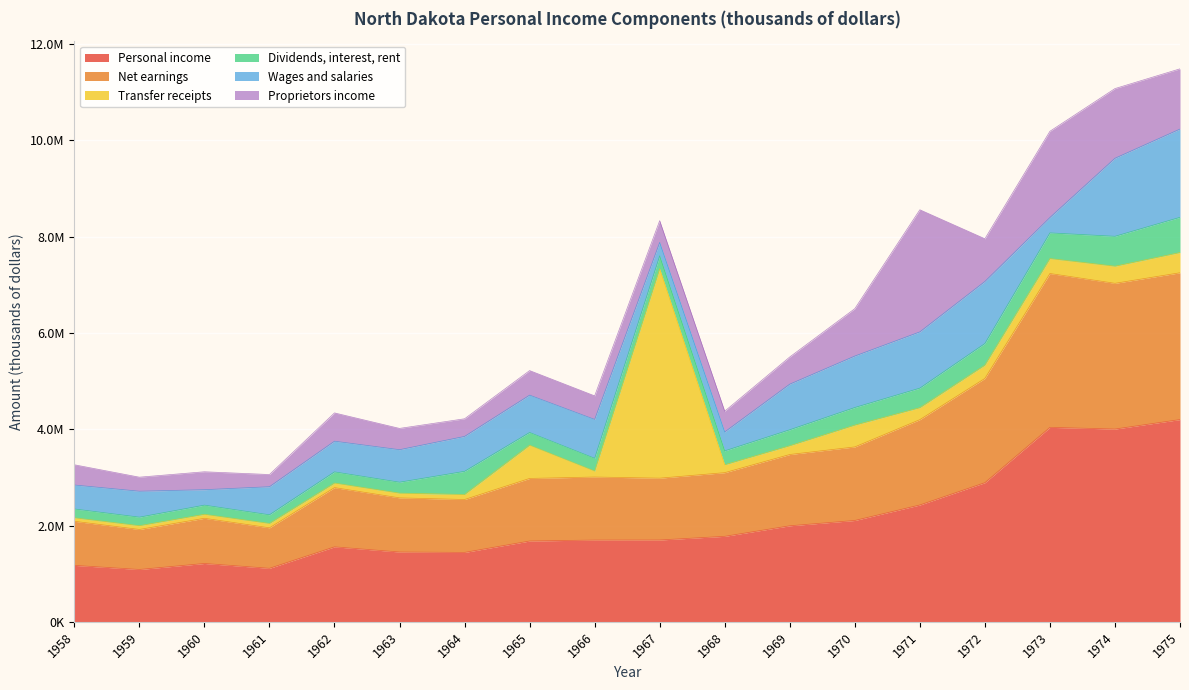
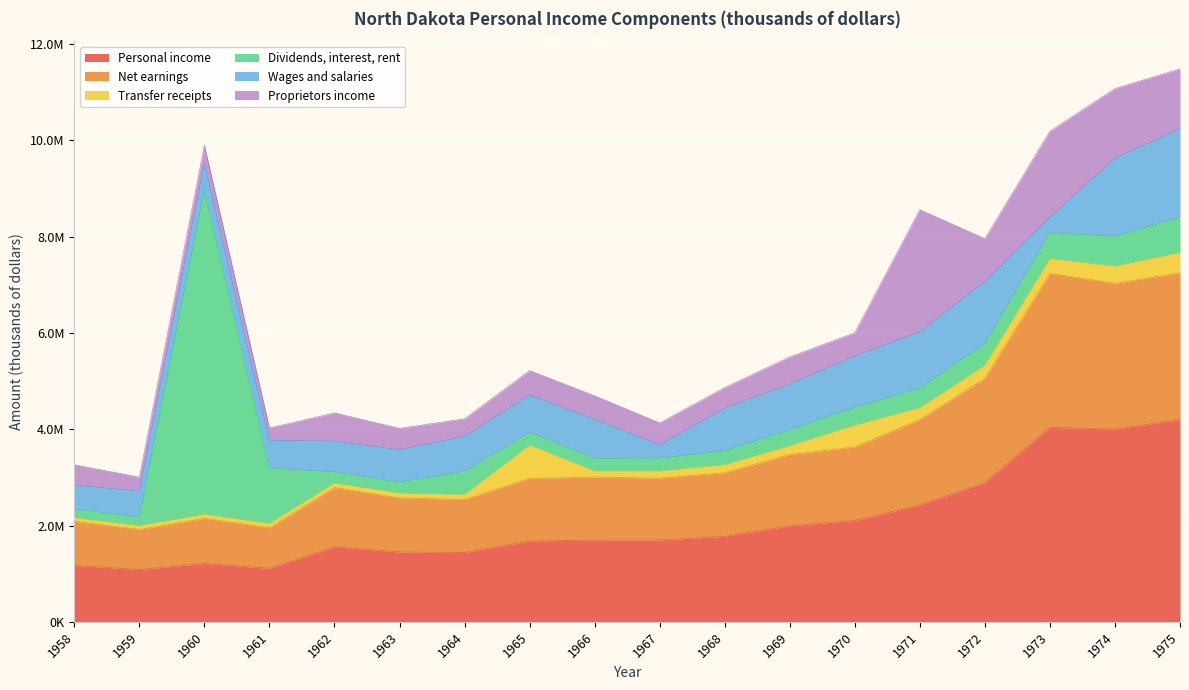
  {
    "Transfer receipts": {
      "1958": 100000,
      "1959": 100000,
      "1960": 100000,
      "1961": 100000,
      "1962": 100000,
      "1963": 100000,
      "1964": 100000,
      "1965": 700000,
      "1966": 100000,
-     "1967": 4300000,
+     "1967": 100000,
      "1968": 200000,
      "1969": 200000,
      "1970": 500000,
      "1971": 200000,
      "1972": 300000,
      "1973": 300000,
      "1974": 400000,
      "1975": 400000
    },
    "Dividends, interest, rent": {
      "1958": 200000,
      "1959": 200000,
-     "1960": 200000,
-     "1961": 200000,
+     "1960": 6700000,
+     "1961": 1100000,
      "1962": 200000,
      "1963": 200000,
      "1964": 500000,
      "1965": 300000,
      "1966": 300000,
      "1967": 300000,
      "1968": 300000,
      "1969": 300000,
      "1970": 400000,
      "1971": 400000,
      "1972": 400000,
      "1973": 500000,
      "1974": 600000,
      "1975": 700000
    },
    "Wages and salaries": {
      "1958": 500000,
      "1959": 500000,
-     "1960": 300000,
+     "1960": 600000,
      "1961": 600000,
      "1962": 600000,
      "1963": 700000,
      "1964": 700000,
      "1965": 800000,
      "1966": 800000,
      "1967": 300000,
-     "1968": 400000,
+     "1968": 900000,
      "1969": 900000,
      "1970": 1100000,
      "1971": 1200000,
      "1972": 1300000,
      "1973": 300000,
      "1974": 1600000,
      "1975": 1800000
    },
    "Proprietors income": {
      "1958": 400000,
      "1959": 300000,
      "1960": 400000,
      "1961": 300000,
      "1962": 600000,
      "1963": 400000,
      "1964": 400000,
      "1965": 500000,
      "1966": 500000,
      "1967": 500000,
      "1968": 400000,
      "1969": 600000,
-     "1970": 1000000,
+     "1970": 500000,
      "1971": 2500000,
      "1972": 900000,
      "1973": 1800000,
      "1974": 1400000,
      "1975": 1300000
    }
  }
